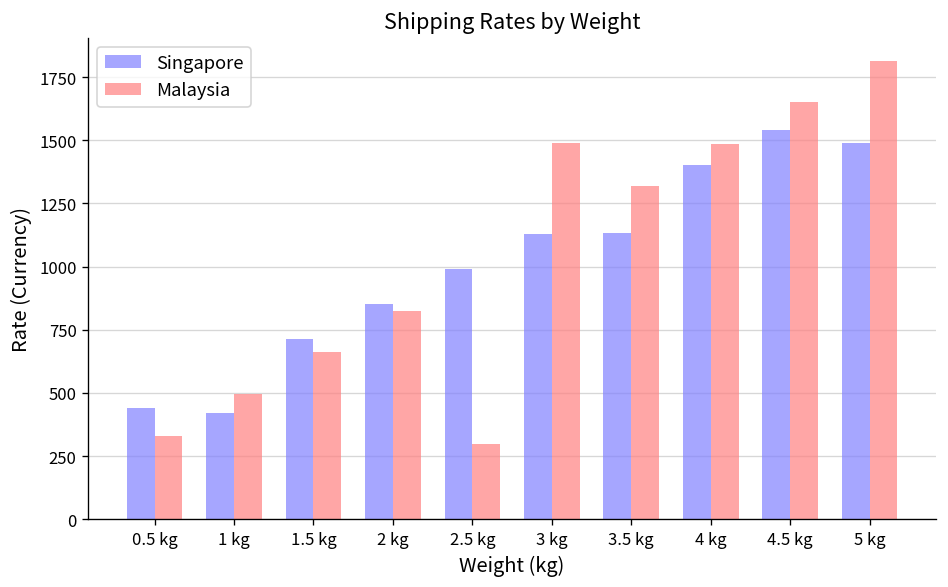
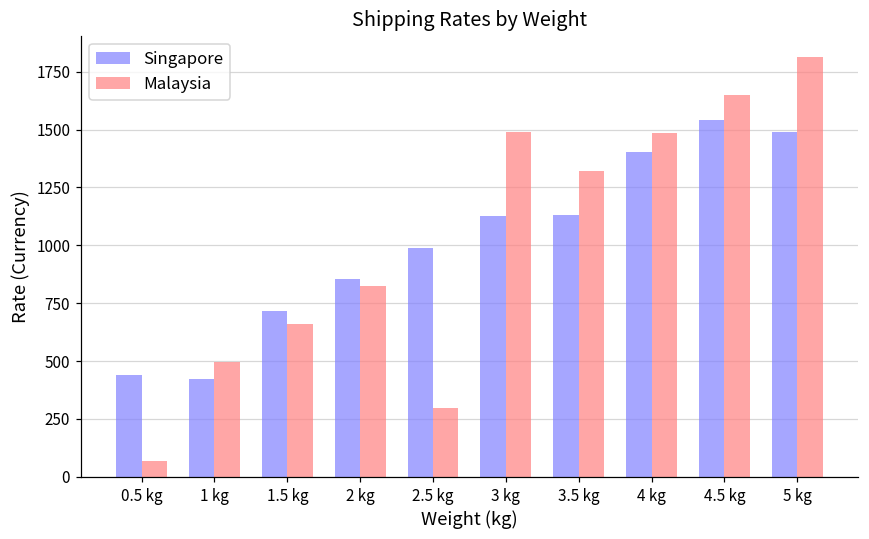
  {
    "Singapore": {
      "0.5 kg": 440,
      "1 kg": 420,
      "1.5 kg": 720,
      "2 kg": 850,
      "2.5 kg": 990,
      "3 kg": 1130,
      "3.5 kg": 1130,
      "4 kg": 1400,
      "4.5 kg": 1540,
      "5 kg": 1490
    },
    "Malaysia": {
-     "0.5 kg": 330,
+     "0.5 kg": 70,
      "1 kg": 500,
      "1.5 kg": 660,
      "2 kg": 830,
      "2.5 kg": 300,
      "3 kg": 1490,
      "3.5 kg": 1320,
      "4 kg": 1490,
      "4.5 kg": 1650,
      "5 kg": 1820
    }
  }
